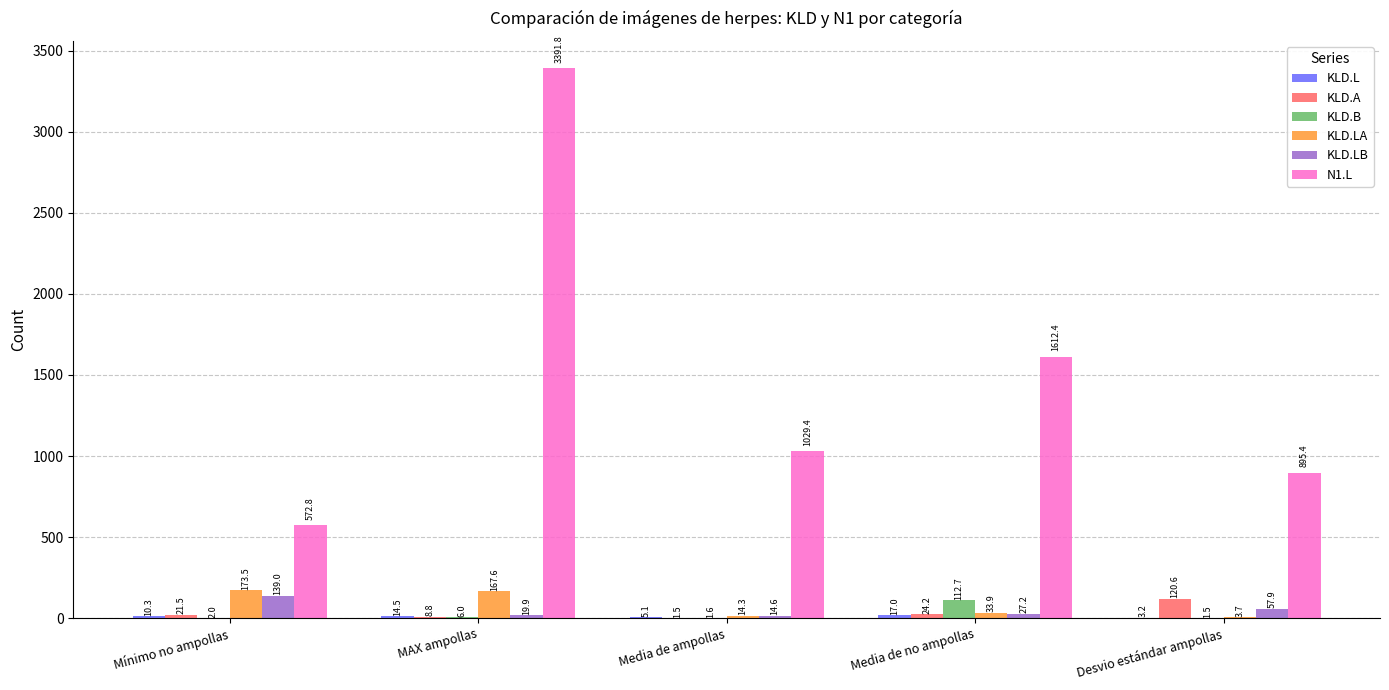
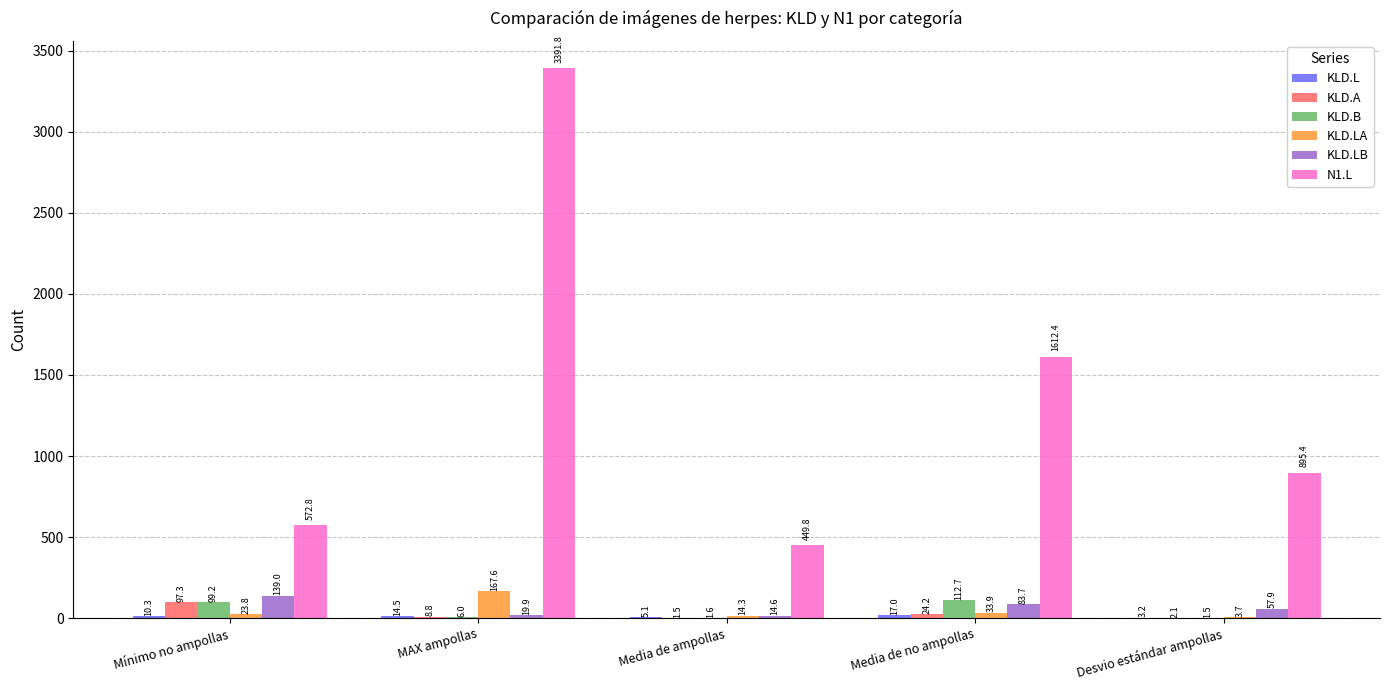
  {
    "KLD.L": {
      "Mínimo no ampollas": 10.3,
      "MAX ampollas": 14.5,
      "Media de ampollas": 5.1,
      "Media de no ampollas": 17.0,
      "Desvio estándar ampollas": 3.2
    },
    "KLD.A": {
-     "Mínimo no ampollas": 21.5,
+     "Mínimo no ampollas": 97.3,
      "MAX ampollas": 8.8,
      "Media de ampollas": 1.5,
      "Media de no ampollas": 24.2,
-     "Desvio estándar ampollas": 120.6
+     "Desvio estándar ampollas": 2.1
    },
    "KLD.B": {
-     "Mínimo no ampollas": 2.0,
+     "Mínimo no ampollas": 99.2,
      "MAX ampollas": 6.0,
      "Media de ampollas": 1.6,
      "Media de no ampollas": 112.7,
      "Desvio estándar ampollas": 1.5
    },
    "KLD.LA": {
-     "Mínimo no ampollas": 173.5,
+     "Mínimo no ampollas": 23.8,
      "MAX ampollas": 167.6,
      "Media de ampollas": 14.3,
      "Media de no ampollas": 33.9,
      "Desvio estándar ampollas": 3.7
    },
    "KLD.LB": {
      "Mínimo no ampollas": 139.0,
      "MAX ampollas": 19.9,
      "Media de ampollas": 14.6,
-     "Media de no ampollas": 27.2,
+     "Media de no ampollas": 83.7,
      "Desvio estándar ampollas": 57.9
    },
    "N1.L": {
      "Mínimo no ampollas": 572.8,
      "MAX ampollas": 3391.8,
-     "Media de ampollas": 1029.4,
+     "Media de ampollas": 449.8,
      "Media de no ampollas": 1612.4,
      "Desvio estándar ampollas": 895.4
    }
  }
